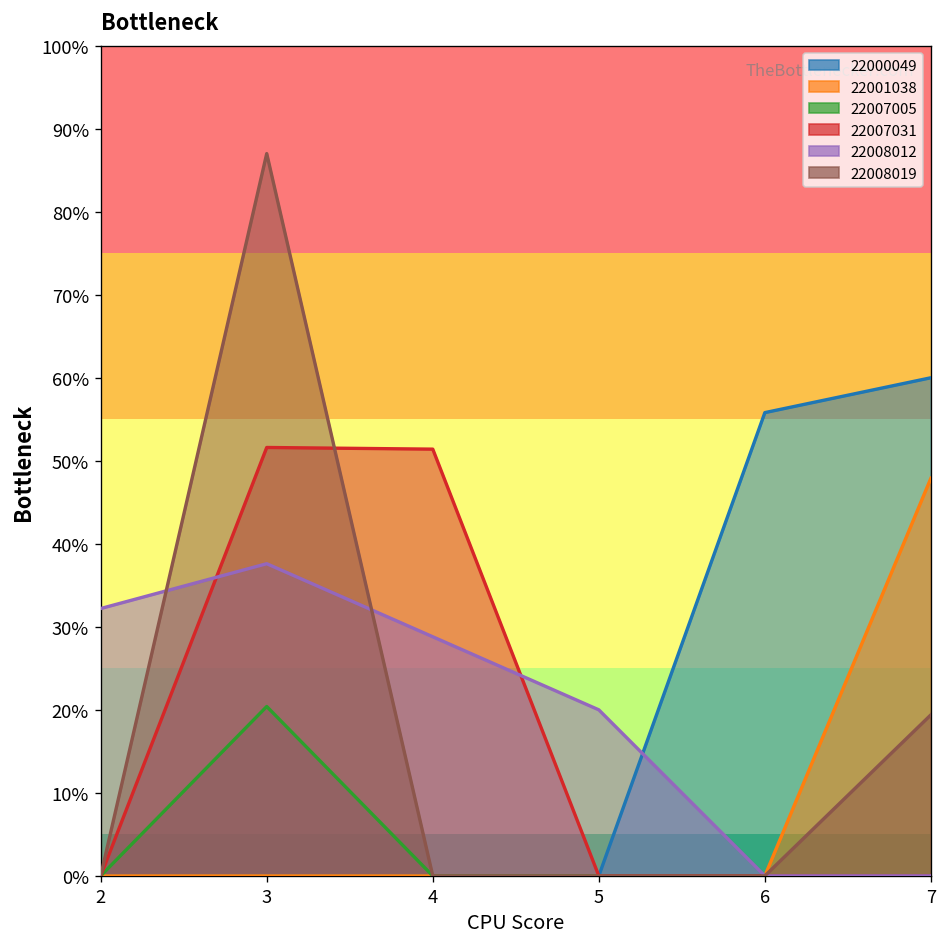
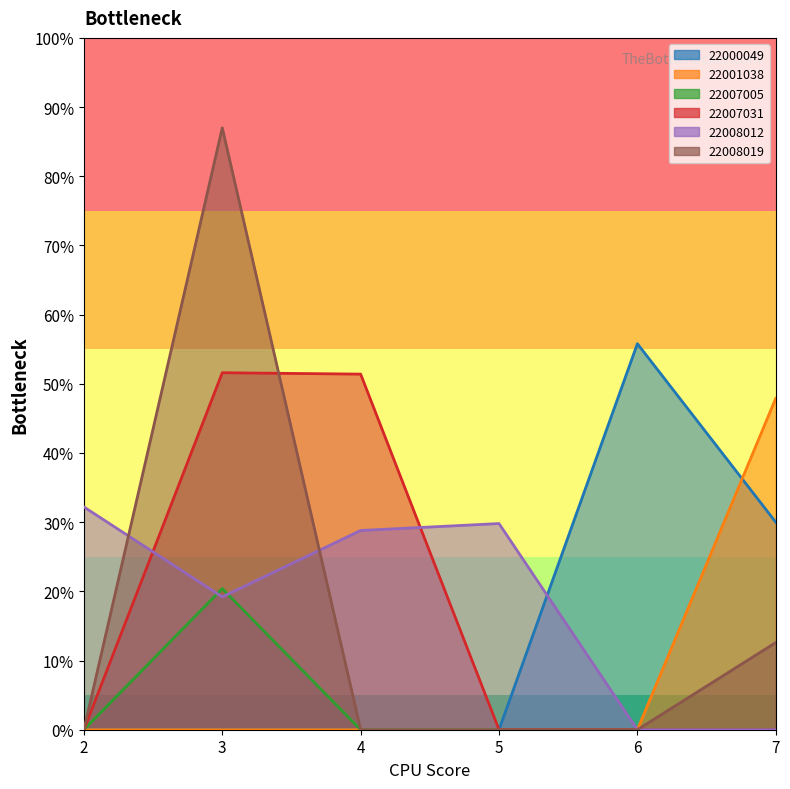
  {
    "22000049": {
      "6": "56%",
-     "7": "60%"
+     "7": "30%"
    },
    "22001038": {
      "7": "48%"
    },
    "22007005": {
      "3": "20%"
    },
    "22007031": {
      "3": "52%",
      "4": "51%"
    },
    "22008012": {
      "2": "32%",
-     "3": "38%",
+     "3": "19%",
      "4": "29%",
-     "5": "20%"
+     "5": "30%"
    },
    "22008019": {
      "3": "87%",
-     "7": "19%"
+     "7": "13%"
    }
  }
